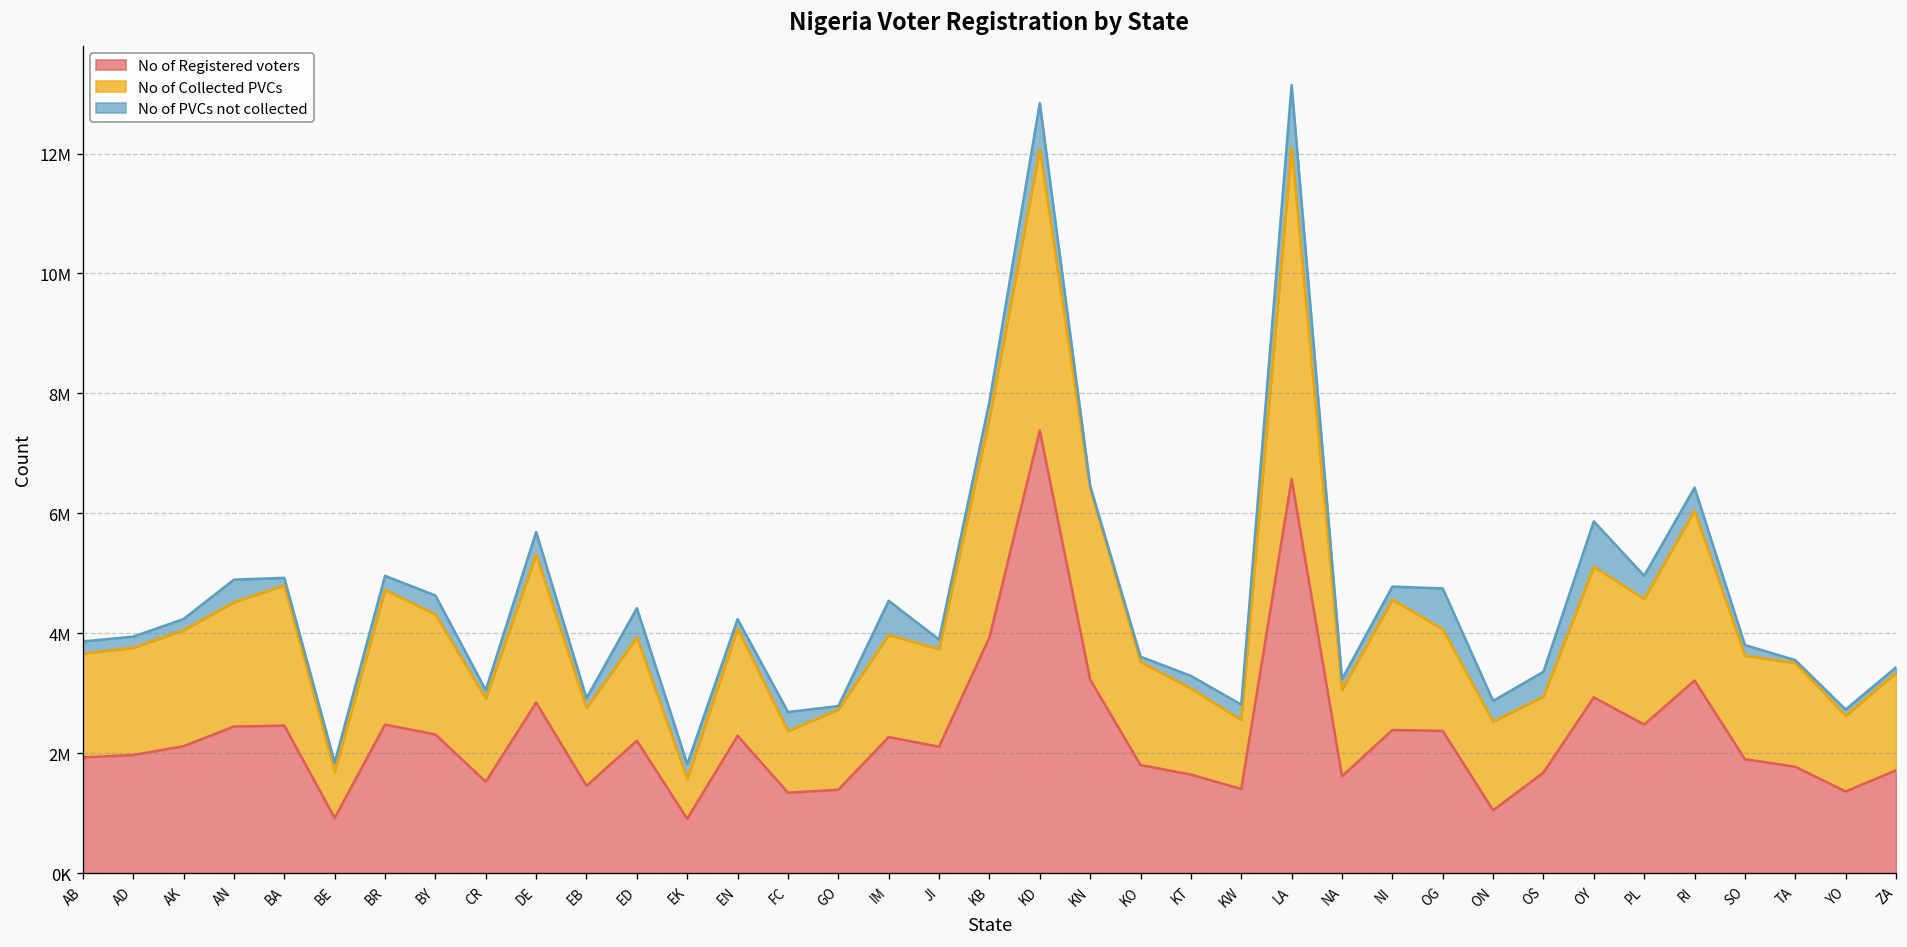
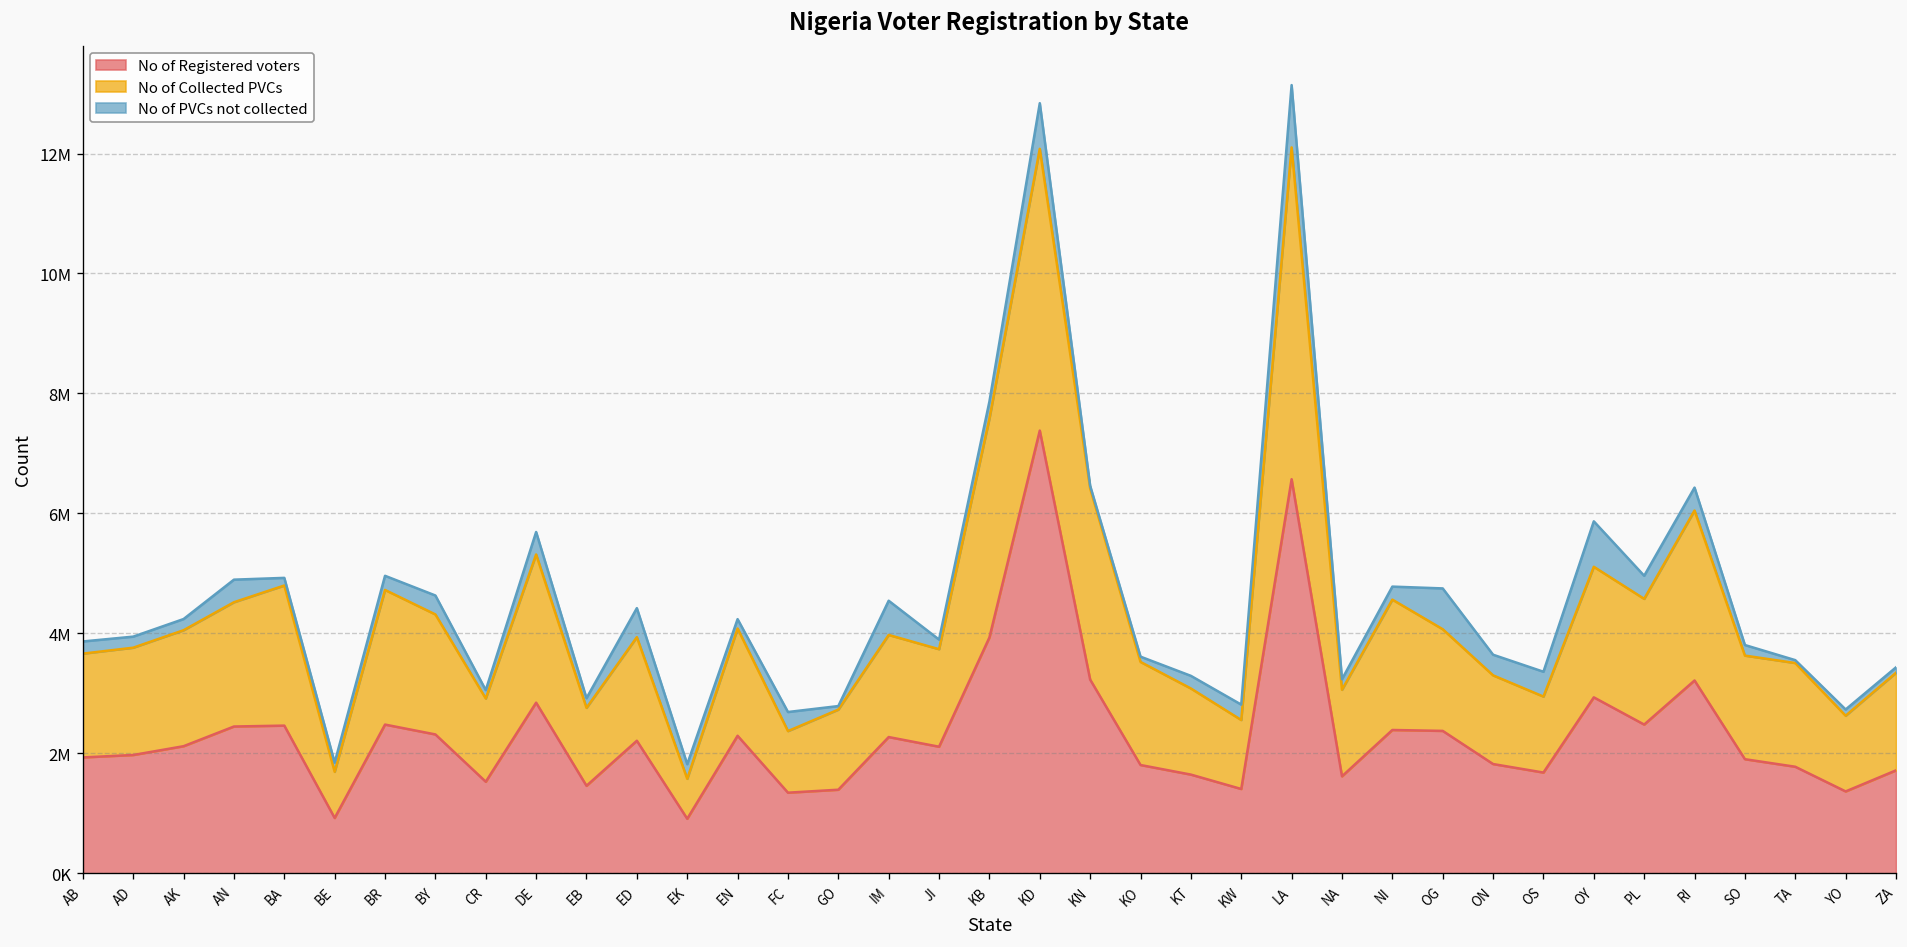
  {
    "No of Registered voters": {
      "AB": 1900000,
      "AD": 2000000,
      "AK": 2100000,
      "AN": 2400000,
      "BA": 2500000,
      "BE": 900000,
      "BR": 2500000,
      "BY": 2300000,
      "CR": 1500000,
      "DE": 2800000,
      "EB": 1500000,
      "ED": 2200000,
      "EK": 900000,
      "EN": 2300000,
      "FC": 1300000,
      "GO": 1400000,
      "IM": 2300000,
      "JI": 2100000,
      "KB": 3900000,
      "KD": 7400000,
      "KN": 3200000,
      "KO": 1800000,
      "KT": 1600000,
      "KW": 1400000,
      "LA": 6600000,
      "NA": 1600000,
      "NI": 2400000,
      "OG": 2400000,
-     "ON": 1100000,
+     "ON": 1800000,
      "OS": 1700000,
      "OY": 2900000,
      "PL": 2500000,
      "RI": 3200000,
      "SO": 1900000,
      "TA": 1800000,
      "YO": 1400000,
      "ZA": 1700000
    },
    "No of Collected PVCs": {
      "AB": 1700000,
      "AD": 1800000,
      "AK": 1900000,
      "AN": 2100000,
      "BA": 2300000,
      "BE": 800000,
      "BR": 2200000,
      "BY": 2000000,
      "CR": 1400000,
      "DE": 2500000,
      "EB": 1300000,
      "ED": 1700000,
      "EK": 700000,
      "EN": 1800000,
      "FC": 1000000,
      "GO": 1300000,
      "IM": 1700000,
      "JI": 1600000,
      "KB": 3600000,
      "KD": 4700000,
      "KO": 1700000,
      "KT": 1400000,
      "KW": 1100000,
      "LA": 5500000,
      "NA": 1400000,
      "NI": 2200000,
      "OG": 1700000,
      "ON": 1500000,
      "OS": 1300000,
      "OY": 2200000,
      "PL": 2100000,
      "RI": 2800000,
      "SO": 1700000,
      "YO": 1300000,
      "ZA": 1600000
    },
    "No of PVCs not collected": {
      "AB": 200000,
      "AD": 200000,
      "AK": 200000,
      "AN": 400000,
      "BA": 100000,
      "BE": 200000,
      "BR": 200000,
      "BY": 300000,
      "CR": 100000,
      "DE": 400000,
      "EB": 200000,
      "ED": 500000,
      "EK": 200000,
      "EN": 200000,
      "FC": 300000,
      "GO": 100000,
      "IM": 600000,
      "JI": 200000,
      "KB": 300000,
      "KD": 800000,
      "KO": 100000,
      "KT": 200000,
      "KW": 300000,
      "LA": 1000000,
      "NA": 200000,
      "NI": 200000,
      "OG": 700000,
      "ON": 300000,
      "OS": 400000,
      "OY": 800000,
      "PL": 400000,
      "RI": 400000,
      "SO": 200000,
      "YO": 100000,
      "ZA": 100000
    }
  }
